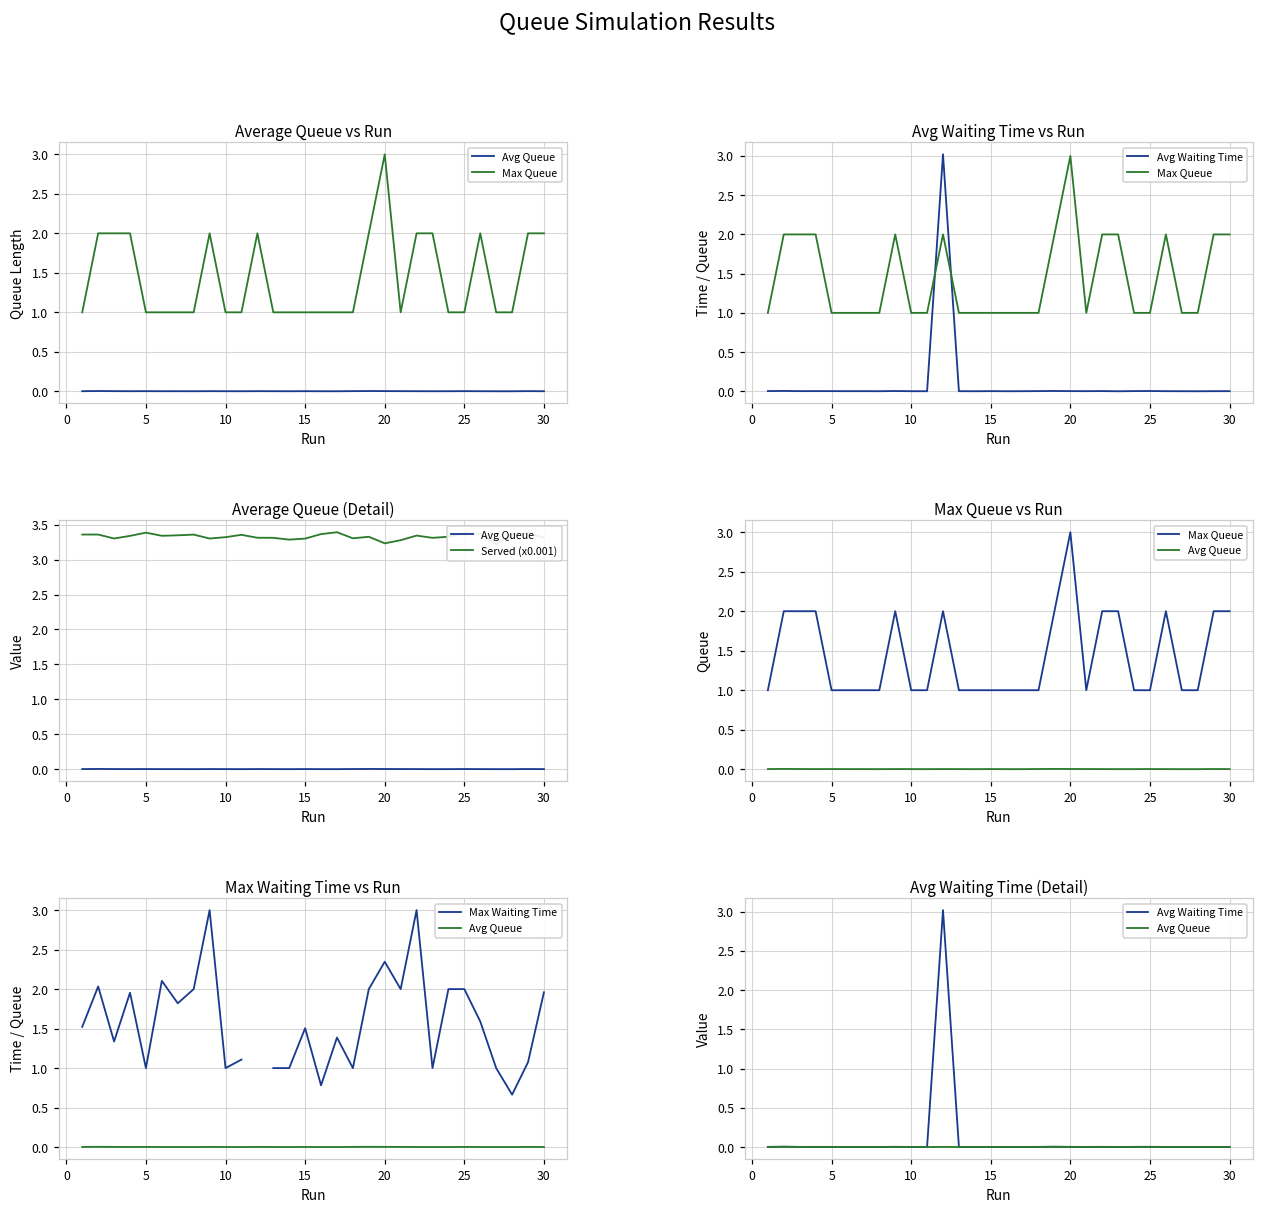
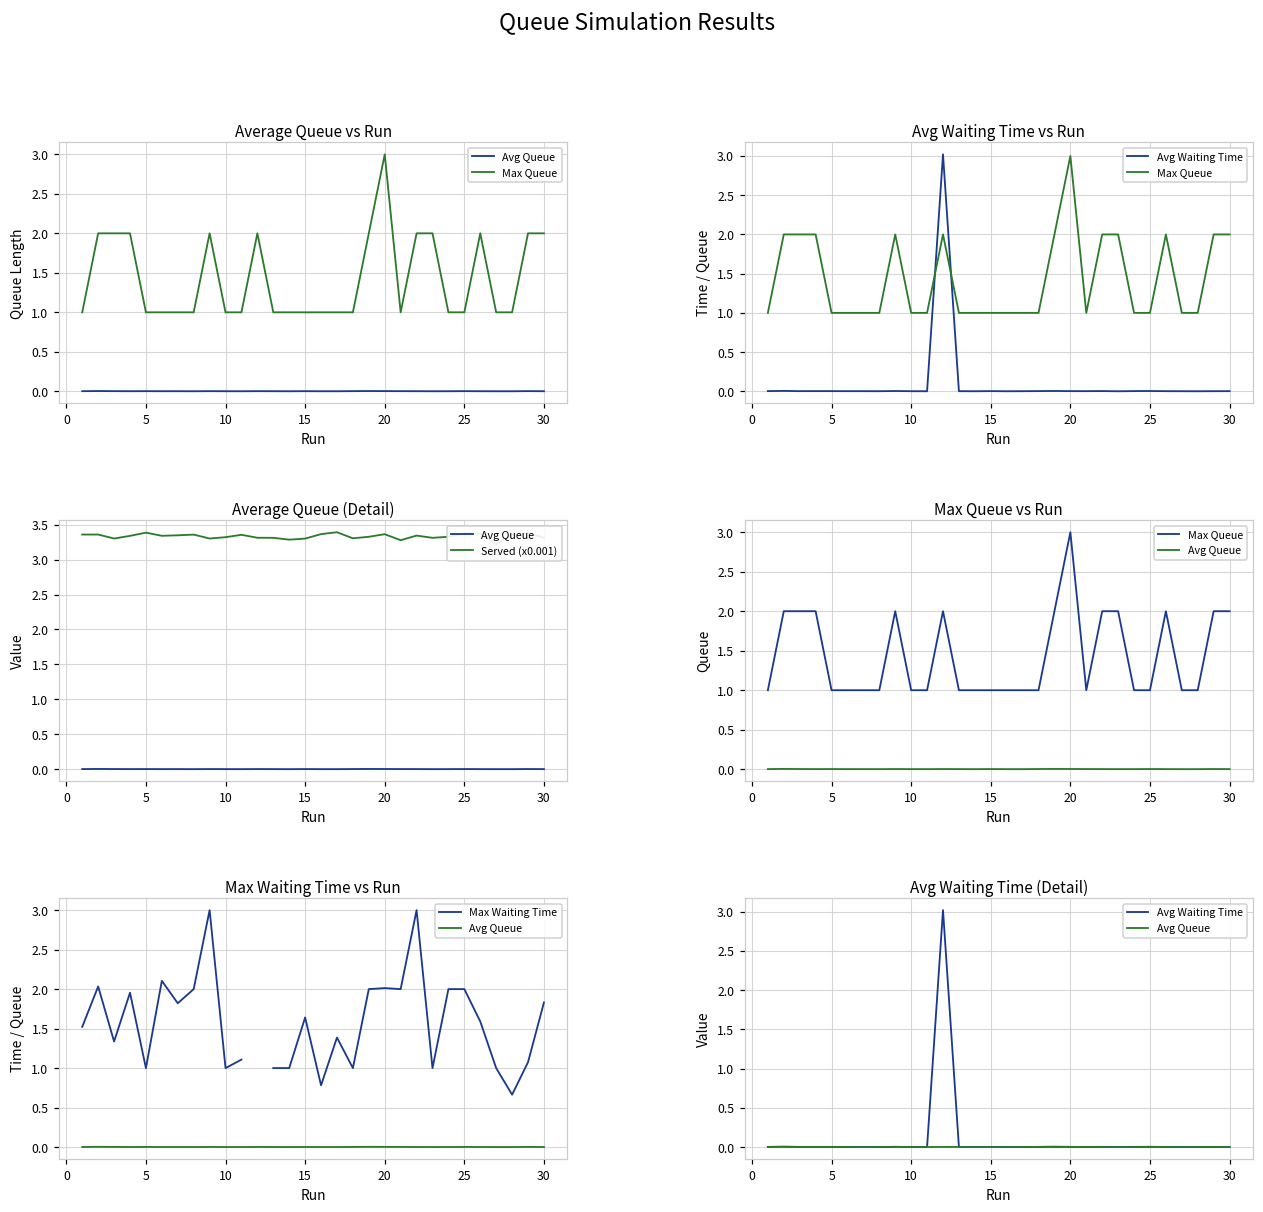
  {
    "Avg Waiting Time vs Run": {
      "Avg Waiting Time": {
        "5": 0.0,
        "10": 0.0,
        "15": 0.0,
        "20": 0.0,
        "25": 0.0,
        "30": 0.0
      }
    },
    "Average Queue (Detail)": {
      "Served (x0.001)": {
        "5": 3.4,
        "10": 3.3,
        "15": 3.3,
-       "20": 3.2
+       "20": 3.4
      }
    },
    "Max Queue vs Run": {
      "Max Queue": {
        "5": 1.0,
        "10": 1.0,
        "15": 1.0,
        "20": 3.0,
        "25": 1.0,
        "30": 2.0
      },
      "Avg Queue": {
        "5": 0.0,
        "10": 0.0,
        "15": 0.0,
        "20": 0.0,
        "25": 0.0,
        "30": 0.0
      }
    },
    "Max Waiting Time vs Run": {
      "Max Waiting Time": {
        "5": 1.0,
        "10": 1.0,
-       "15": 1.5,
-       "20": 2.3,
+       "15": 1.6,
+       "20": 2.0,
        "25": 2.0,
-       "30": 2.0
+       "30": 1.8
      },
      "Avg Queue": {
        "5": 0.0,
        "10": 0.0,
        "15": 0.0,
        "20": 0.0,
        "25": 0.0,
        "30": 0.0
      }
    }
  }
